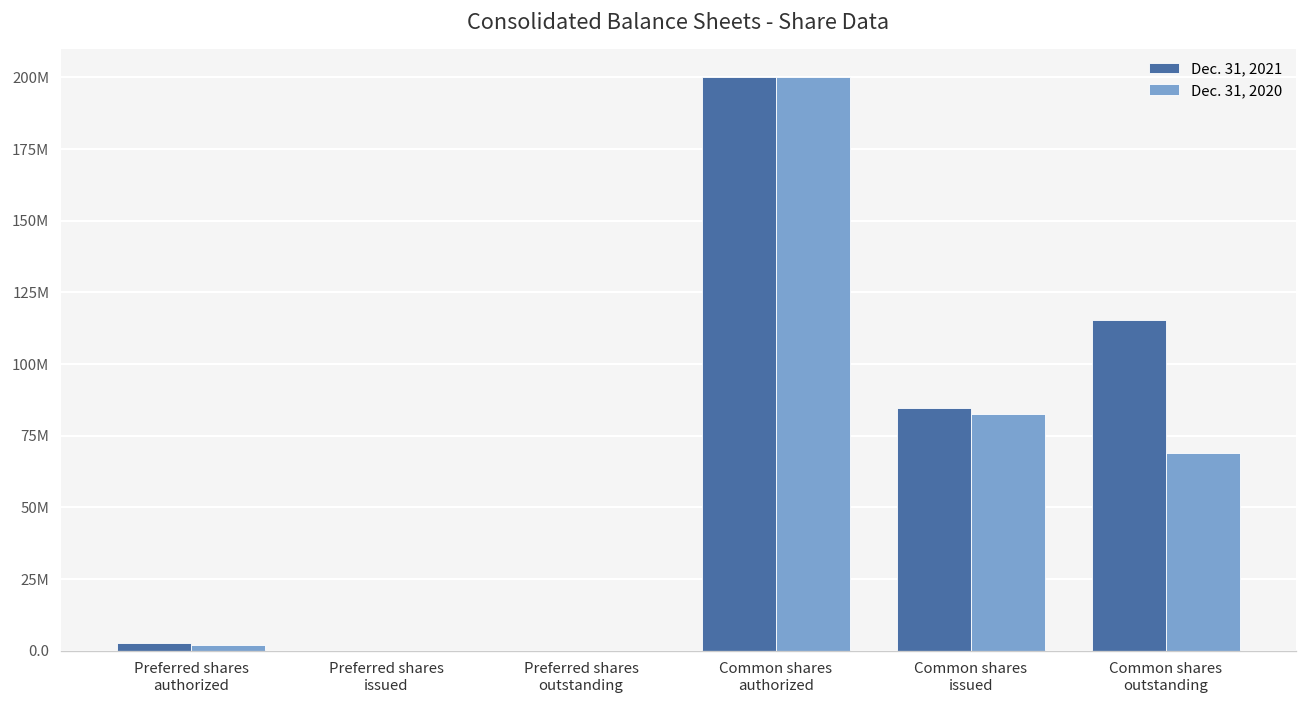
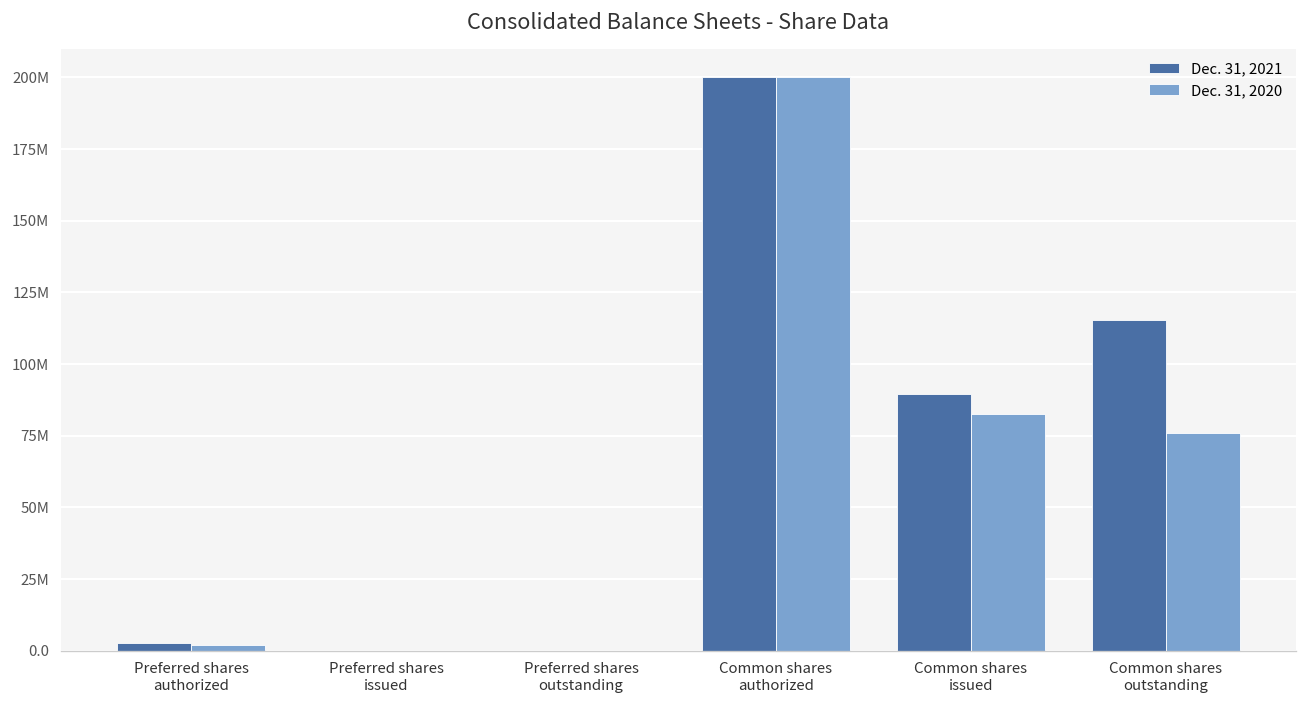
  {
    "Dec. 31, 2021": {
      "Preferred shares authorized": 3000000,
      "Preferred shares issued": 0,
      "Preferred shares outstanding": 0,
      "Common shares authorized": 200000000,
-     "Common shares issued": 85000000,
+     "Common shares issued": 90000000,
      "Common shares outstanding": 116000000
    },
    "Dec. 31, 2020": {
      "Preferred shares authorized": 2000000,
      "Preferred shares issued": 0,
      "Preferred shares outstanding": 0,
      "Common shares authorized": 200000000,
      "Common shares issued": 83000000,
-     "Common shares outstanding": 69000000
+     "Common shares outstanding": 76000000
    }
  }
